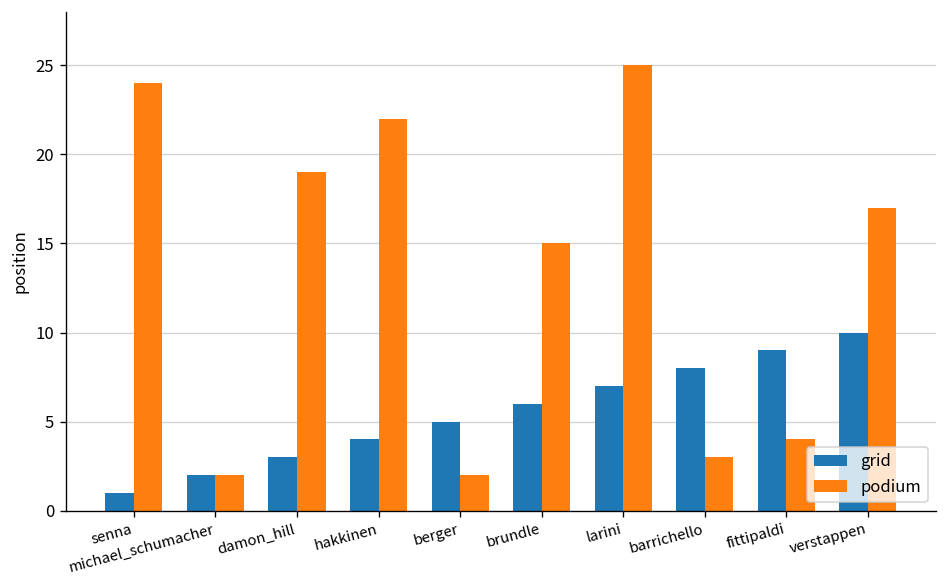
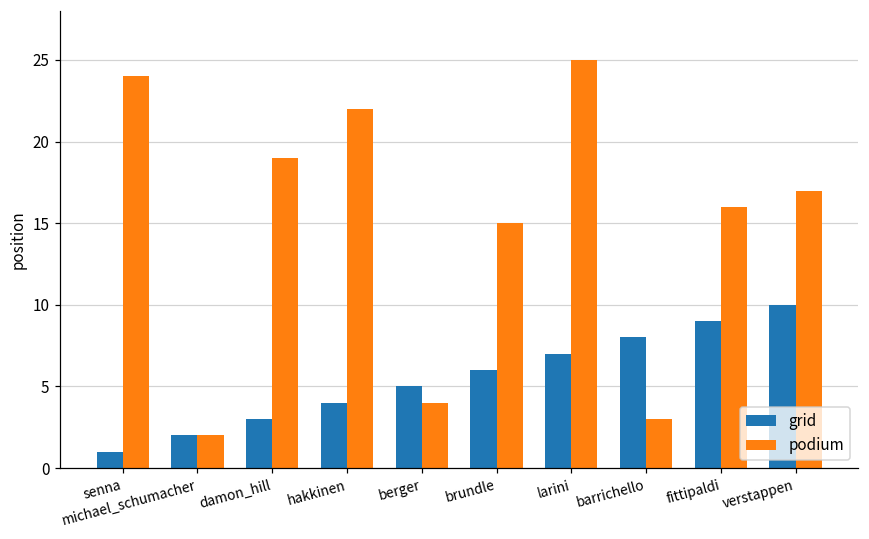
  {
    "grid": {
      "senna": 1,
      "michael_schumacher": 2,
      "damon_hill": 3,
      "hakkinen": 4,
      "berger": 5,
      "brundle": 6,
      "larini": 7,
      "barrichello": 8,
      "fittipaldi": 9,
      "verstappen": 10
    },
    "podium": {
      "senna": 24,
      "michael_schumacher": 2,
      "damon_hill": 19,
      "hakkinen": 22,
-     "berger": 2,
+     "berger": 4,
      "brundle": 15,
      "larini": 25,
      "barrichello": 3,
-     "fittipaldi": 4,
+     "fittipaldi": 16,
      "verstappen": 17
    }
  }
